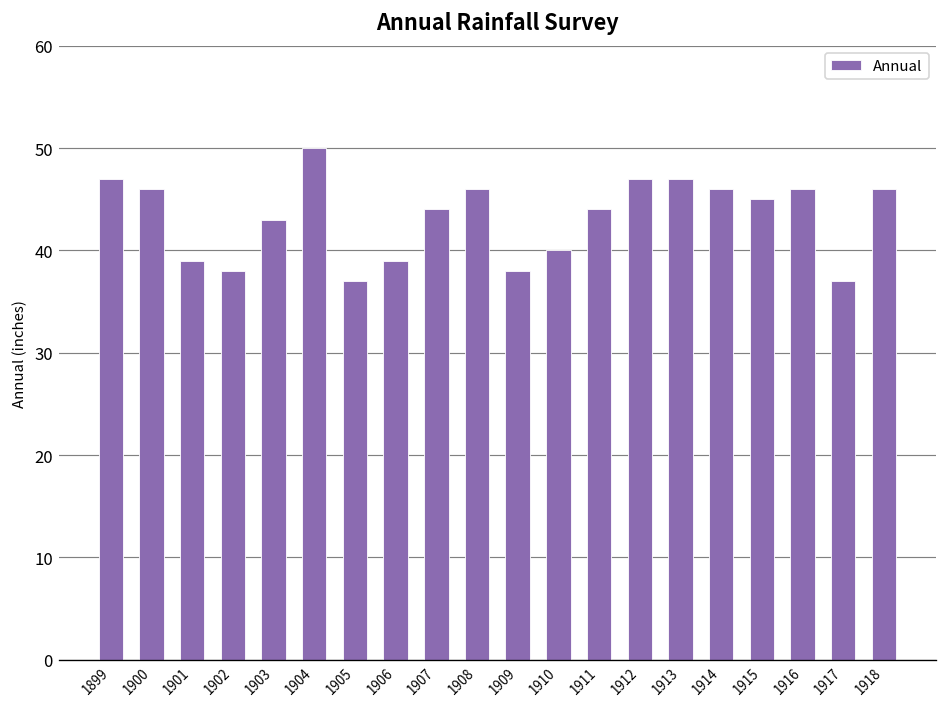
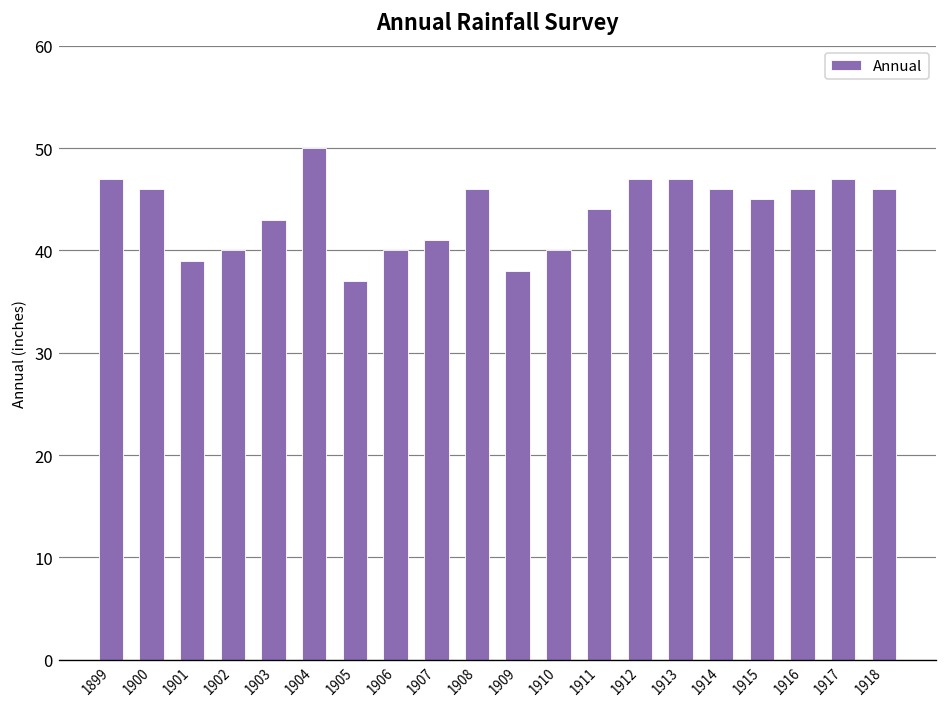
  {
    "1899": 47,
    "1900": 46,
    "1901": 39,
-   "1902": 38,
+   "1902": 40,
    "1903": 43,
    "1904": 50,
    "1905": 37,
-   "1906": 39,
-   "1907": 44,
+   "1906": 40,
+   "1907": 41,
    "1908": 46,
    "1909": 38,
    "1910": 40,
    "1911": 44,
    "1912": 47,
    "1913": 47,
    "1914": 46,
    "1915": 45,
    "1916": 46,
-   "1917": 37,
+   "1917": 47,
    "1918": 46
  }
